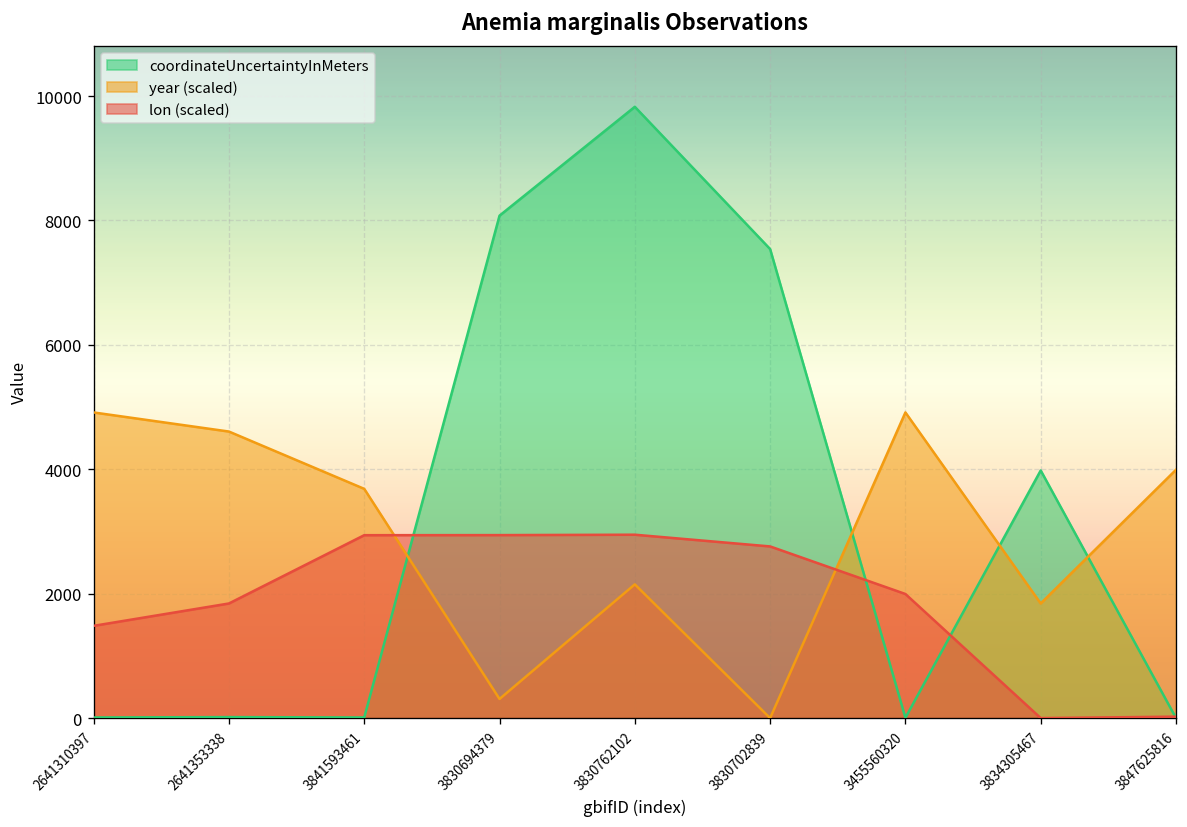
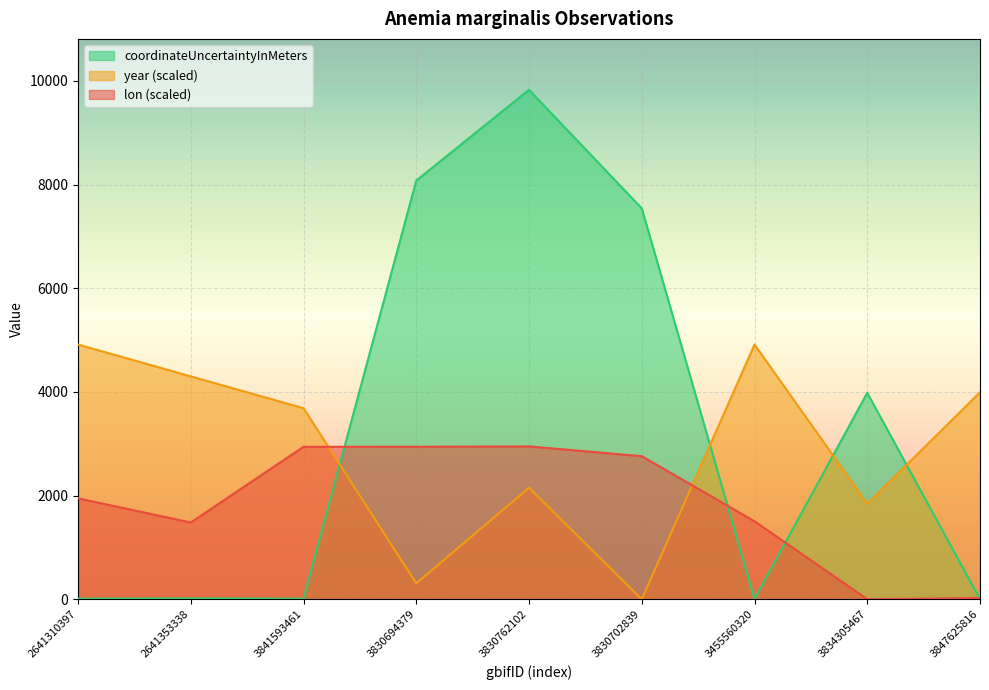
  {
    "coordinateUncertaintyInMeters": {
      "2641310397": 0,
      "2641353338": 0,
      "3841593461": 0,
      "3830694379": 8100,
      "3830762102": 9800,
      "3830702839": 7500,
      "3455560320": 0,
      "3834305467": 4000
    },
    "year (scaled)": {
      "2641310397": 4900,
-     "2641353338": 4600,
+     "2641353338": 4300,
      "3841593461": 3700,
      "3830694379": 300,
      "3830762102": 2100,
      "3830702839": 0,
      "3455560320": 4900,
      "3834305467": 1800,
      "3847625816": 4000
    },
    "lon (scaled)": {
-     "2641310397": 1500,
-     "2641353338": 1800,
+     "2641310397": 1900,
+     "2641353338": 1500,
      "3841593461": 2900,
      "3830694379": 2900,
      "3830762102": 2900,
      "3830702839": 2800,
-     "3455560320": 2000,
+     "3455560320": 1500,
      "3834305467": 0
    }
  }
